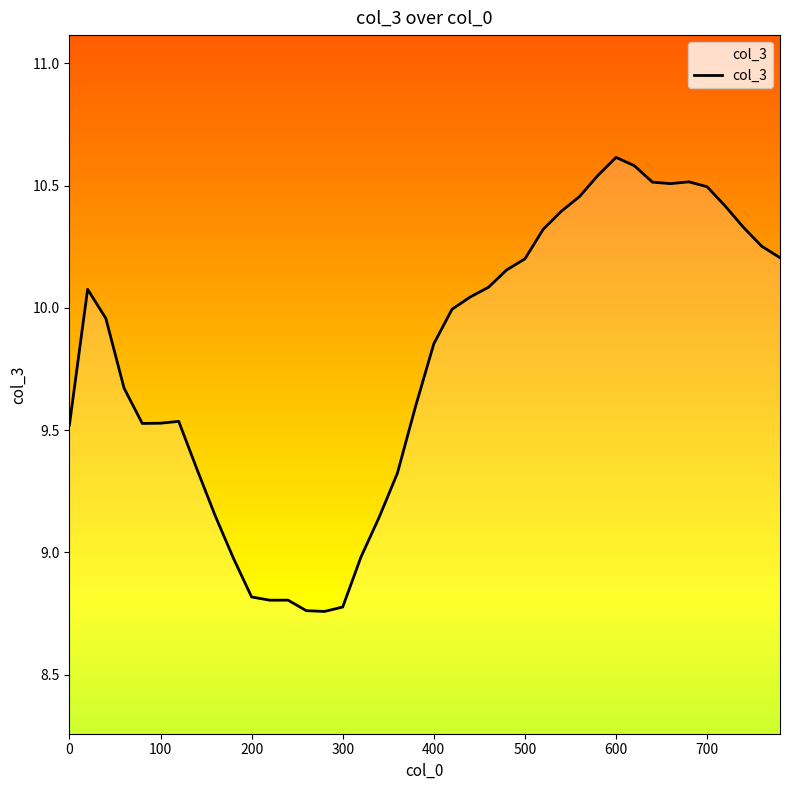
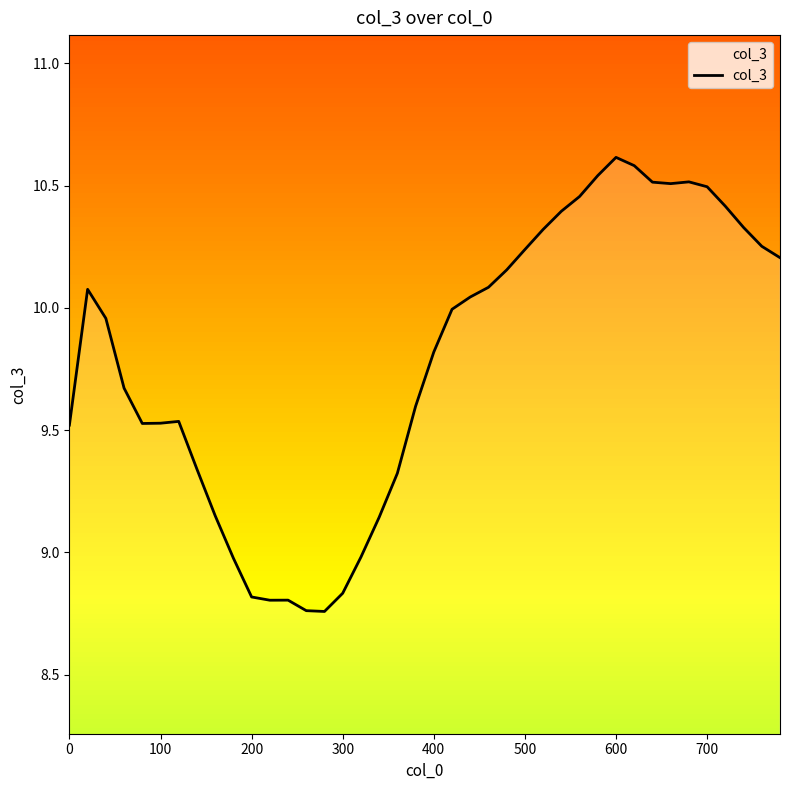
  {
    "0": 9.52,
    "100": 9.53,
    "200": 8.82,
-   "300": 8.78,
-   "400": 9.85,
-   "500": 10.20,
+   "300": 8.83,
+   "400": 9.82,
+   "500": 10.24,
    "600": 10.62,
    "700": 10.50
  }
